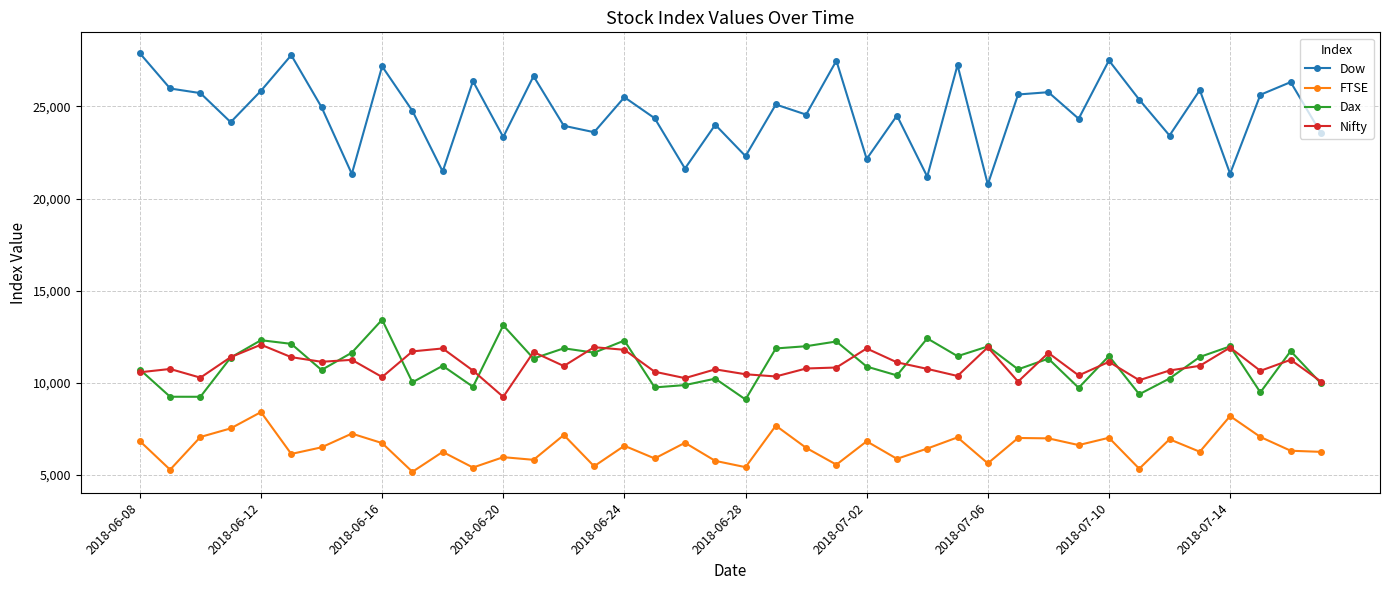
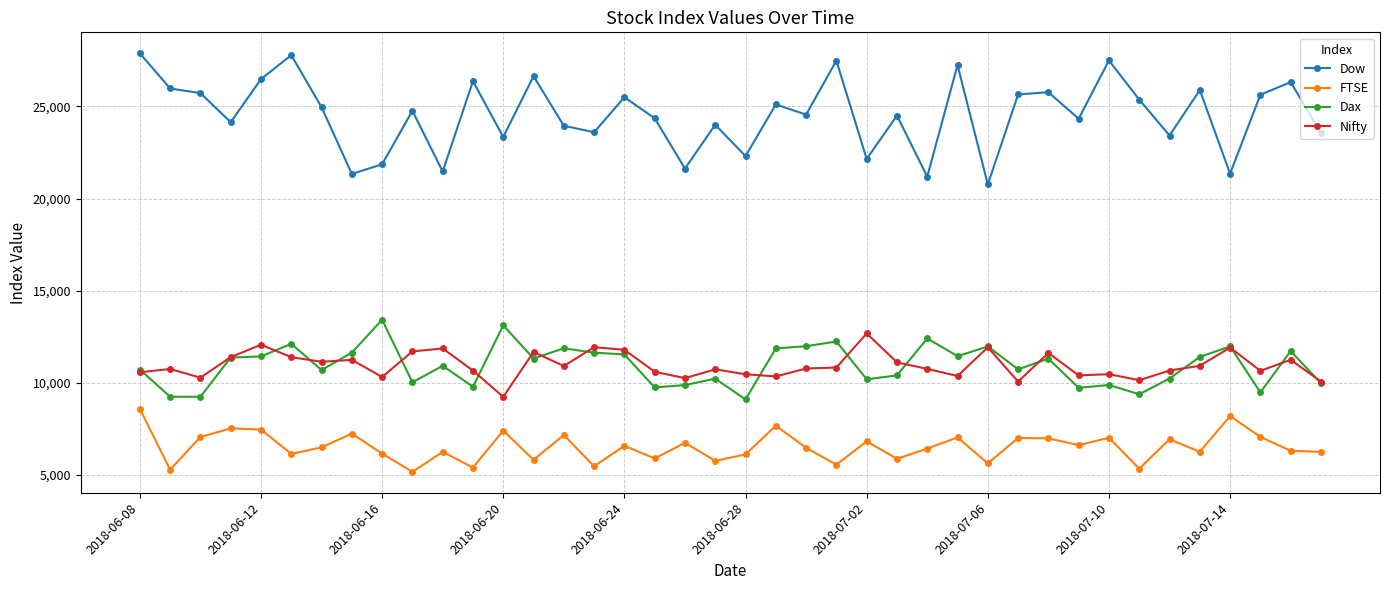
  {
    "Dow": {
      "2018-06-08": "27,900",
-     "2018-06-12": "25,900",
-     "2018-06-16": "27,200",
+     "2018-06-12": "26,500",
+     "2018-06-16": "21,900",
      "2018-06-20": "23,300",
      "2018-06-24": "25,500",
      "2018-06-28": "22,300",
      "2018-07-02": "22,200",
      "2018-07-06": "20,800",
      "2018-07-10": "27,500",
      "2018-07-14": "21,400"
    },
    "FTSE": {
-     "2018-06-08": "6,800",
-     "2018-06-12": "8,400",
-     "2018-06-16": "6,700",
-     "2018-06-20": "6,000",
+     "2018-06-08": "8,600",
+     "2018-06-12": "7,500",
+     "2018-06-16": "6,200",
+     "2018-06-20": "7,400",
      "2018-06-24": "6,600",
-     "2018-06-28": "5,400",
+     "2018-06-28": "6,100",
      "2018-07-02": "6,800",
      "2018-07-06": "5,600",
      "2018-07-10": "7,000",
      "2018-07-14": "8,200"
    },
    "Dax": {
      "2018-06-08": "10,700",
-     "2018-06-12": "12,300",
+     "2018-06-12": "11,400",
      "2018-06-16": "13,400",
      "2018-06-20": "13,100",
-     "2018-06-24": "12,300",
+     "2018-06-24": "11,500",
      "2018-06-28": "9,100",
-     "2018-07-02": "10,900",
-     "2018-07-10": "11,500"
+     "2018-07-02": "10,200",
+     "2018-07-10": "9,900"
    },
    "Nifty": {
      "2018-06-08": "10,600",
      "2018-06-12": "12,100",
      "2018-06-16": "10,300",
      "2018-06-20": "9,200",
      "2018-06-24": "11,800",
      "2018-06-28": "10,500",
-     "2018-07-02": "11,900",
-     "2018-07-10": "11,100"
+     "2018-07-02": "12,700",
+     "2018-07-10": "10,500"
    }
  }
